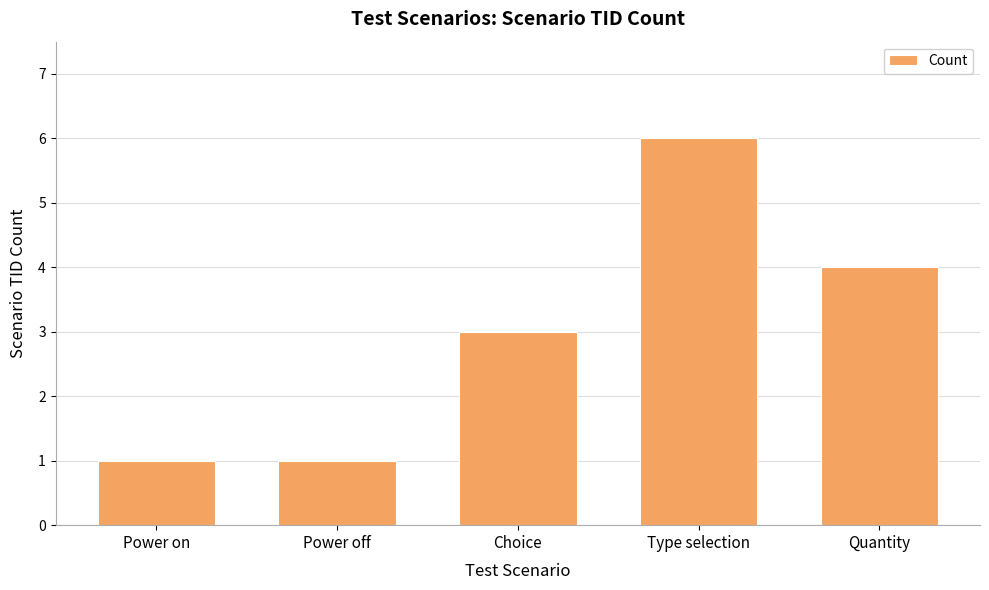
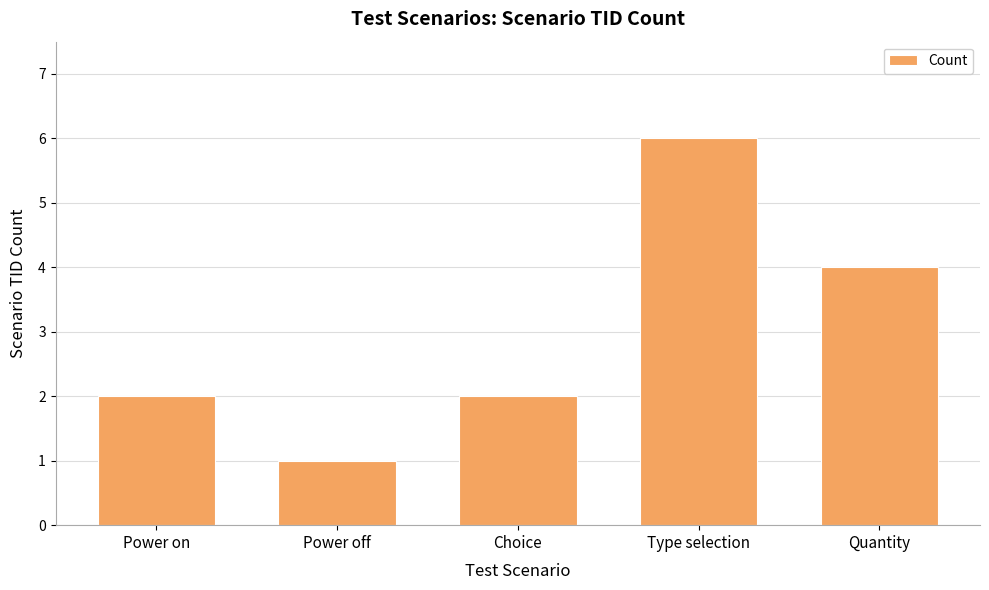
  {
-   "Power on": 1,
+   "Power on": 2,
    "Power off": 1,
-   "Choice": 3,
+   "Choice": 2,
    "Type selection": 6,
    "Quantity": 4
  }
